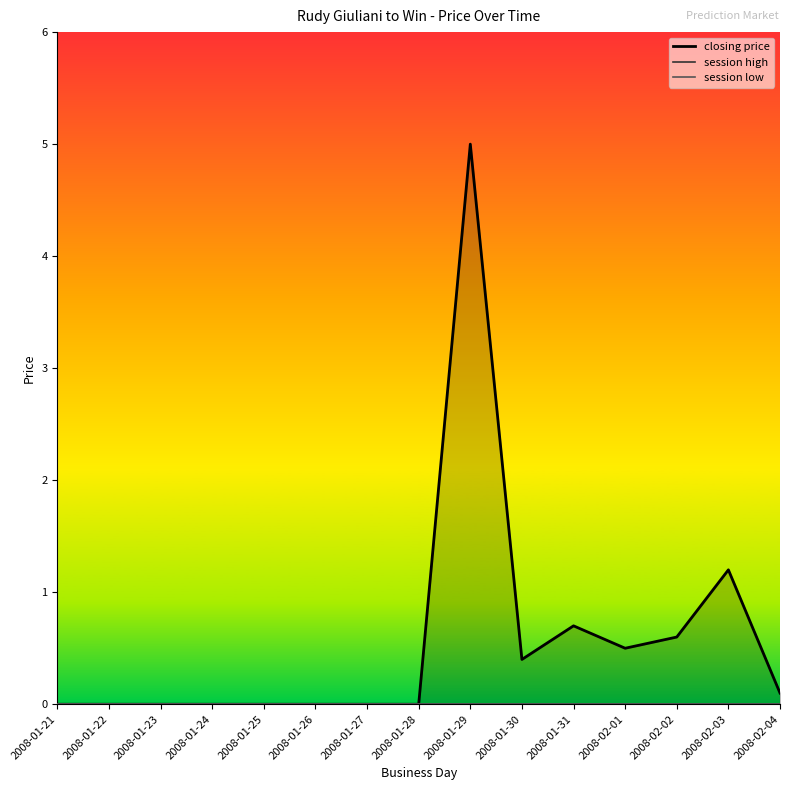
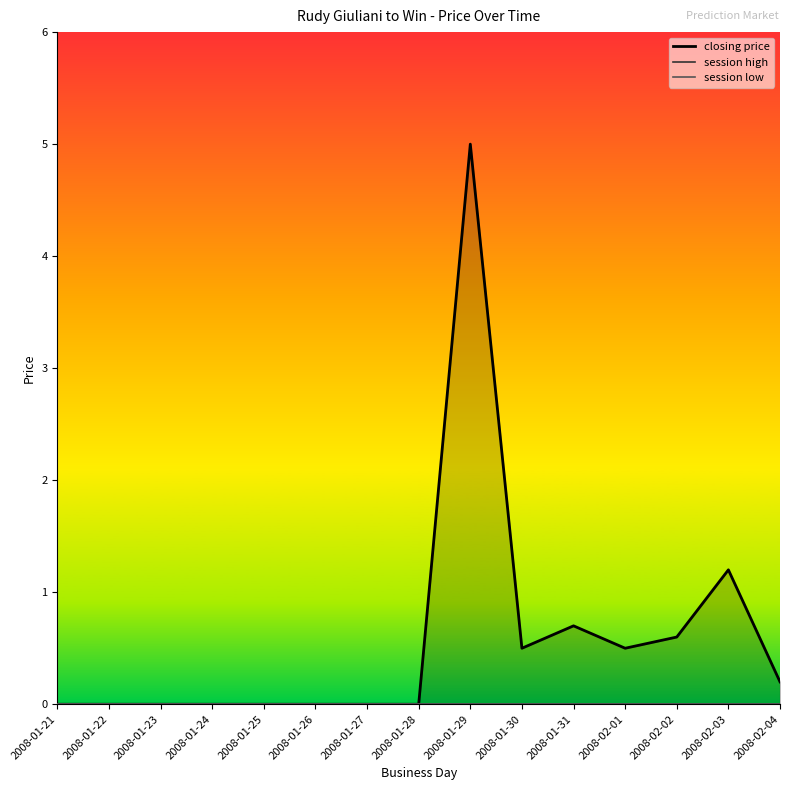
  {
    "closing price": {
      "2008-01-29": 5.0,
-     "2008-01-30": 0.4,
+     "2008-01-30": 0.5,
      "2008-01-31": 0.7,
      "2008-02-01": 0.5,
      "2008-02-02": 0.6,
      "2008-02-03": 1.2,
-     "2008-02-04": 0.1
+     "2008-02-04": 0.2
    },
    "session low": {
      "2008-01-29": 0.0,
      "2008-01-30": 0.0,
      "2008-01-31": 0.0,
      "2008-02-01": 0.0,
      "2008-02-02": 0.0,
      "2008-02-03": 0.0,
      "2008-02-04": 0.0
    }
  }
